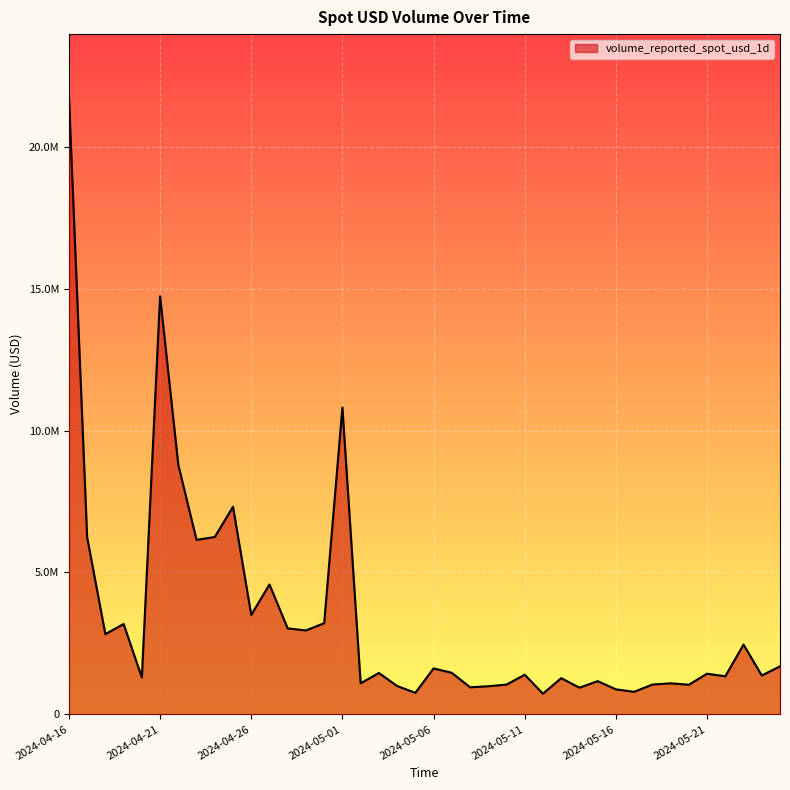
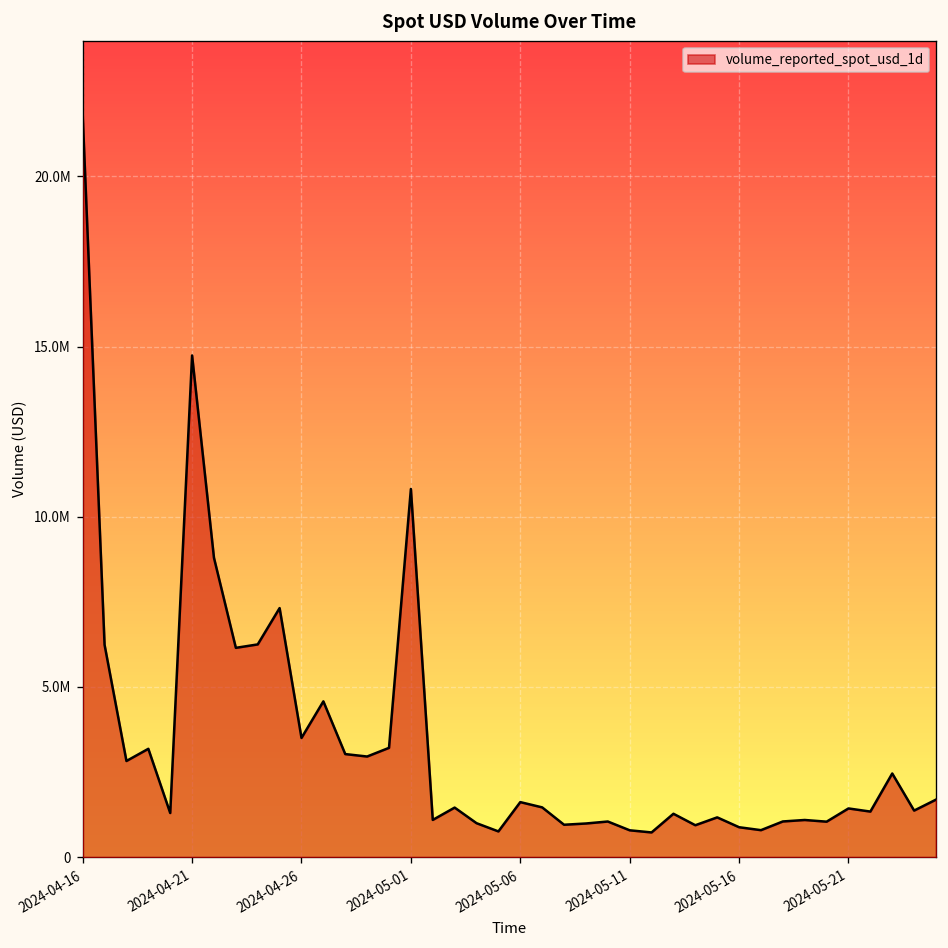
  {
    "2024-04-16": 21800000,
    "2024-04-21": 14700000,
    "2024-04-26": 3500000,
    "2024-05-01": 10800000,
    "2024-05-06": 1600000,
-   "2024-05-11": 1400000,
+   "2024-05-11": 800000,
    "2024-05-16": 900000,
    "2024-05-21": 1400000
  }
